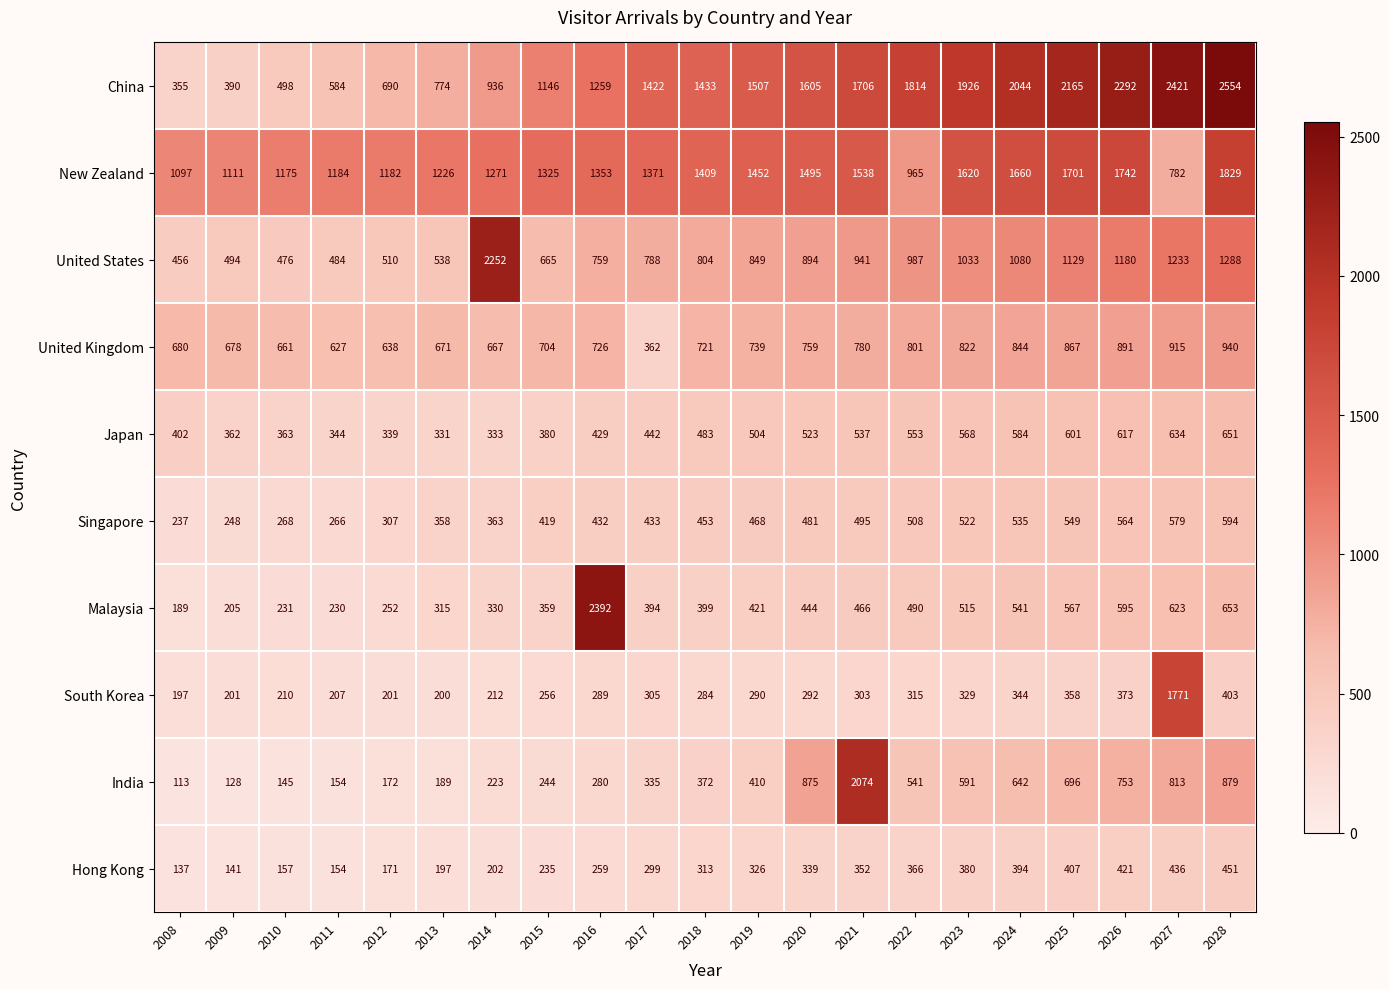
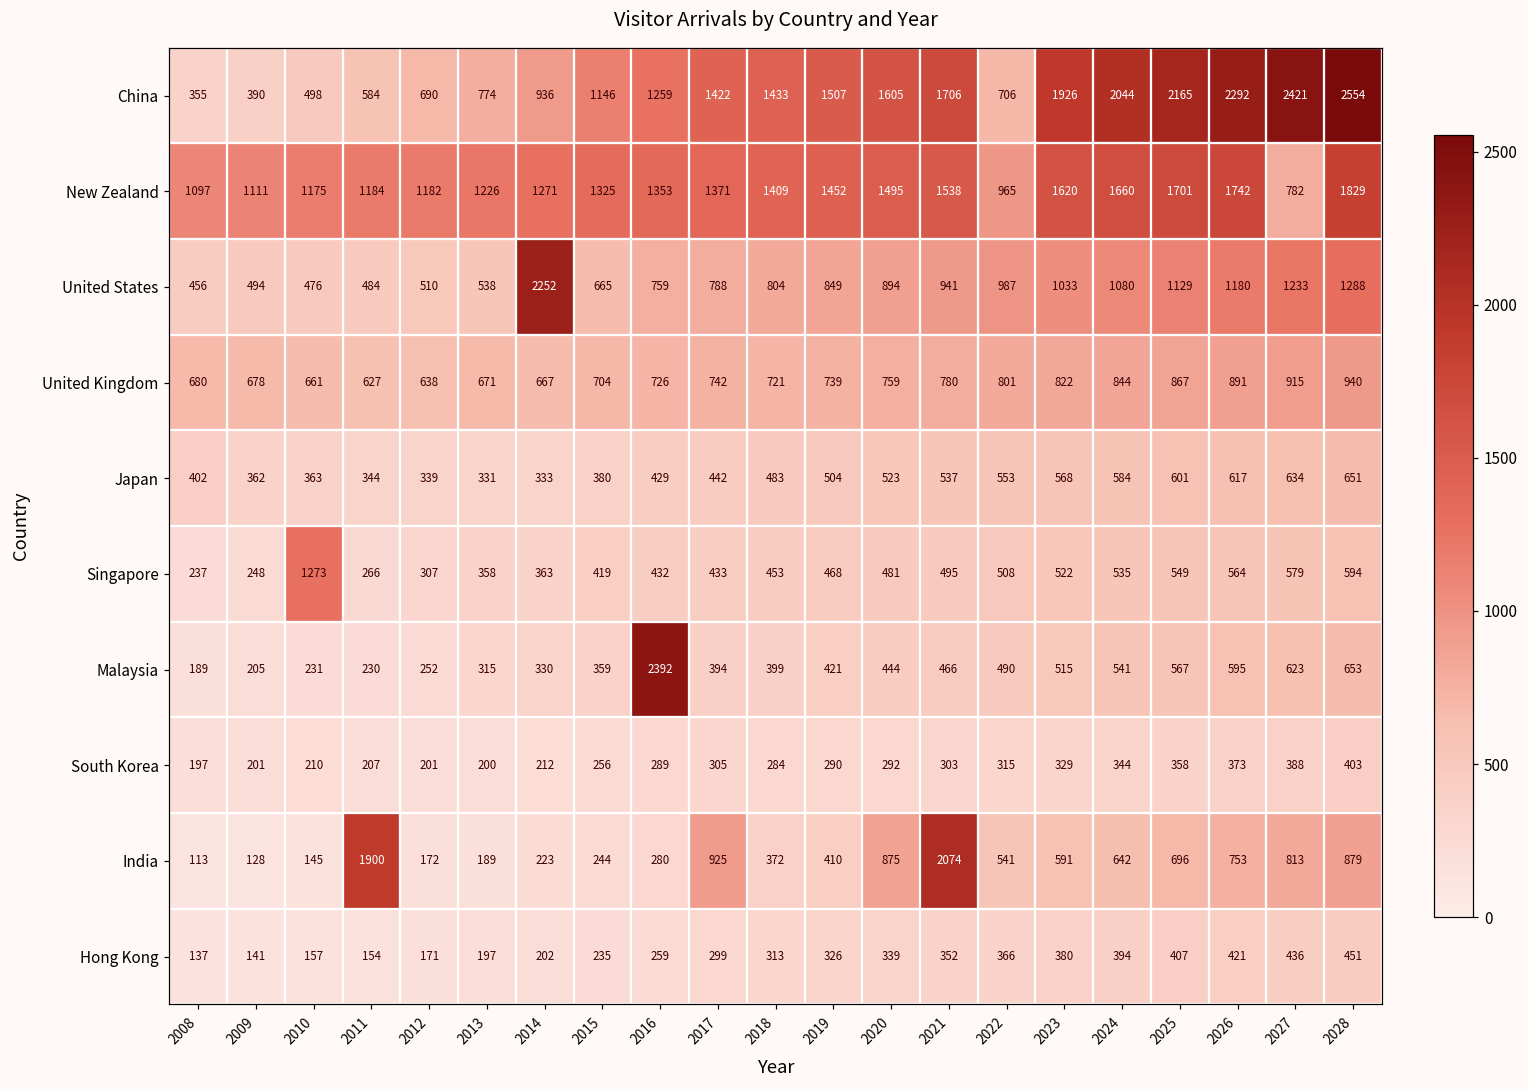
  {
    "China": {
      "2008": 355,
      "2009": 390,
      "2010": 498,
      "2011": 584,
      "2012": 690,
      "2013": 774,
      "2014": 936,
      "2015": 1146,
      "2016": 1259,
      "2017": 1422,
      "2018": 1433,
      "2019": 1507,
      "2020": 1605,
      "2021": 1706,
-     "2022": 1814,
+     "2022": 706,
      "2023": 1926,
      "2024": 2044,
      "2025": 2165,
      "2026": 2292,
      "2027": 2421,
      "2028": 2554
    },
    "United Kingdom": {
      "2008": 680,
      "2009": 678,
      "2010": 661,
      "2011": 627,
      "2012": 638,
      "2013": 671,
      "2014": 667,
      "2015": 704,
      "2016": 726,
-     "2017": 362,
+     "2017": 742,
      "2018": 721,
      "2019": 739,
      "2020": 759,
      "2021": 780,
      "2022": 801,
      "2023": 822,
      "2024": 844,
      "2025": 867,
      "2026": 891,
      "2027": 915,
      "2028": 940
    },
    "Singapore": {
      "2008": 237,
      "2009": 248,
-     "2010": 268,
+     "2010": 1273,
      "2011": 266,
      "2012": 307,
      "2013": 358,
      "2014": 363,
      "2015": 419,
      "2016": 432,
      "2017": 433,
      "2018": 453,
      "2019": 468,
      "2020": 481,
      "2021": 495,
      "2022": 508,
      "2023": 522,
      "2024": 535,
      "2025": 549,
      "2026": 564,
      "2027": 579,
      "2028": 594
    },
    "South Korea": {
      "2008": 197,
      "2009": 201,
      "2010": 210,
      "2011": 207,
      "2012": 201,
      "2013": 200,
      "2014": 212,
      "2015": 256,
      "2016": 289,
      "2017": 305,
      "2018": 284,
      "2019": 290,
      "2020": 292,
      "2021": 303,
      "2022": 315,
      "2023": 329,
      "2024": 344,
      "2025": 358,
      "2026": 373,
-     "2027": 1771,
+     "2027": 388,
      "2028": 403
    },
    "India": {
      "2008": 113,
      "2009": 128,
      "2010": 145,
-     "2011": 154,
+     "2011": 1900,
      "2012": 172,
      "2013": 189,
      "2014": 223,
      "2015": 244,
      "2016": 280,
-     "2017": 335,
+     "2017": 925,
      "2018": 372,
      "2019": 410,
      "2020": 875,
      "2021": 2074,
      "2022": 541,
      "2023": 591,
      "2024": 642,
      "2025": 696,
      "2026": 753,
      "2027": 813,
      "2028": 879
    }
  }
